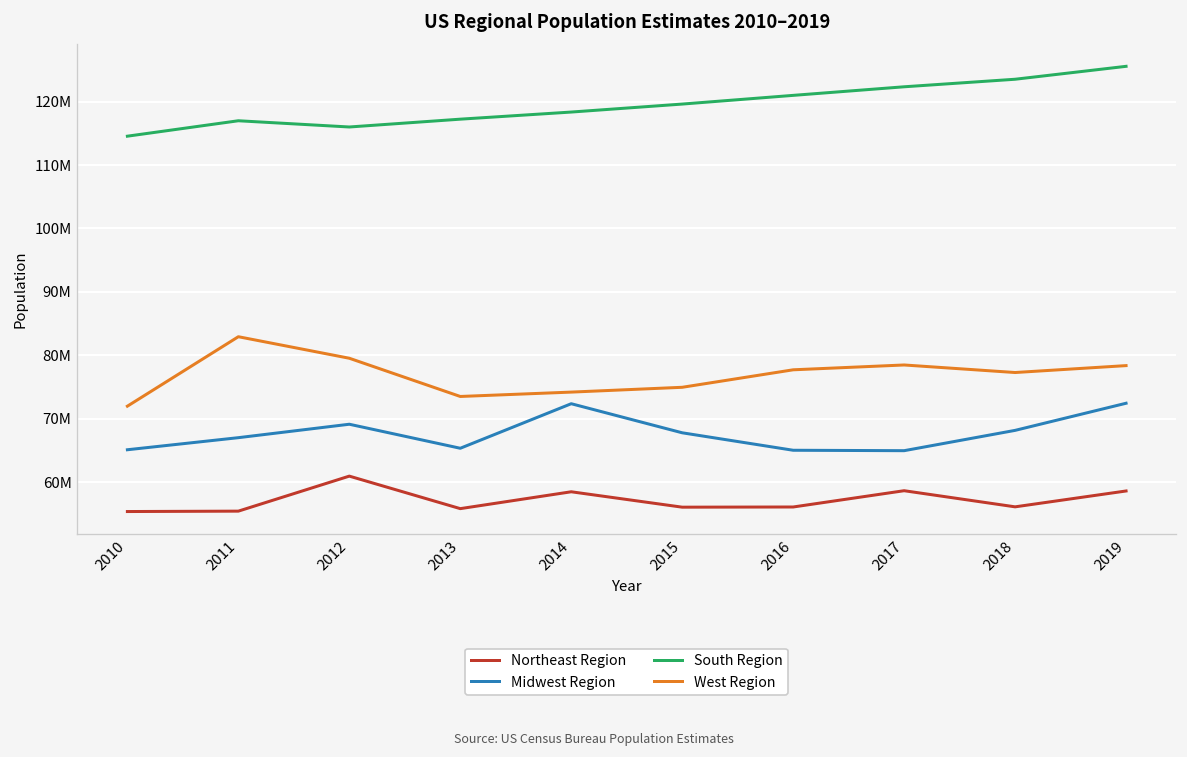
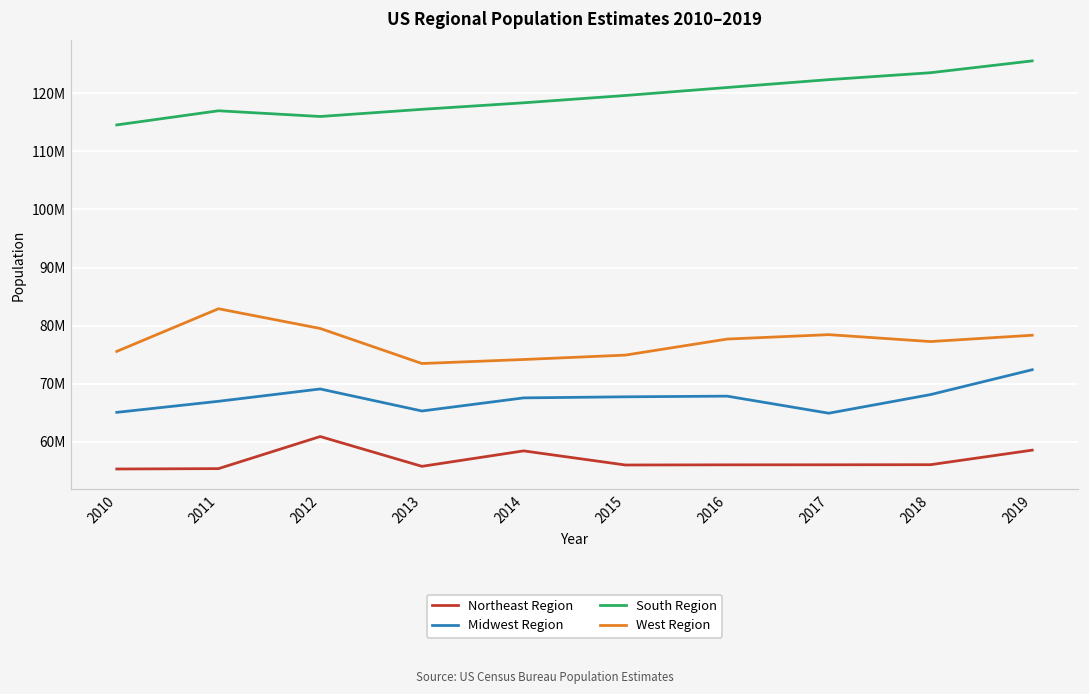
  {
    "Northeast Region": {
      "2010": 55000000,
      "2011": 55000000,
      "2012": 61000000,
      "2013": 56000000,
      "2014": 58000000,
      "2015": 56000000,
      "2016": 56000000,
-     "2017": 59000000,
+     "2017": 56000000,
      "2018": 56000000,
      "2019": 59000000
    },
    "Midwest Region": {
      "2010": 65000000,
      "2011": 67000000,
      "2012": 69000000,
      "2013": 65000000,
-     "2014": 72000000,
+     "2014": 68000000,
      "2015": 68000000,
-     "2016": 65000000,
+     "2016": 68000000,
      "2017": 65000000,
      "2018": 68000000,
      "2019": 72000000
    },
    "South Region": {
      "2010": 115000000,
      "2011": 117000000,
      "2012": 116000000,
      "2013": 117000000,
      "2014": 118000000,
      "2015": 120000000,
      "2016": 121000000,
      "2017": 122000000,
      "2018": 124000000,
      "2019": 126000000
    },
    "West Region": {
-     "2010": 72000000,
+     "2010": 76000000,
      "2011": 83000000,
      "2012": 80000000,
      "2013": 73000000,
      "2014": 74000000,
      "2015": 75000000,
      "2016": 78000000,
      "2017": 78000000,
      "2018": 77000000,
      "2019": 78000000
    }
  }
